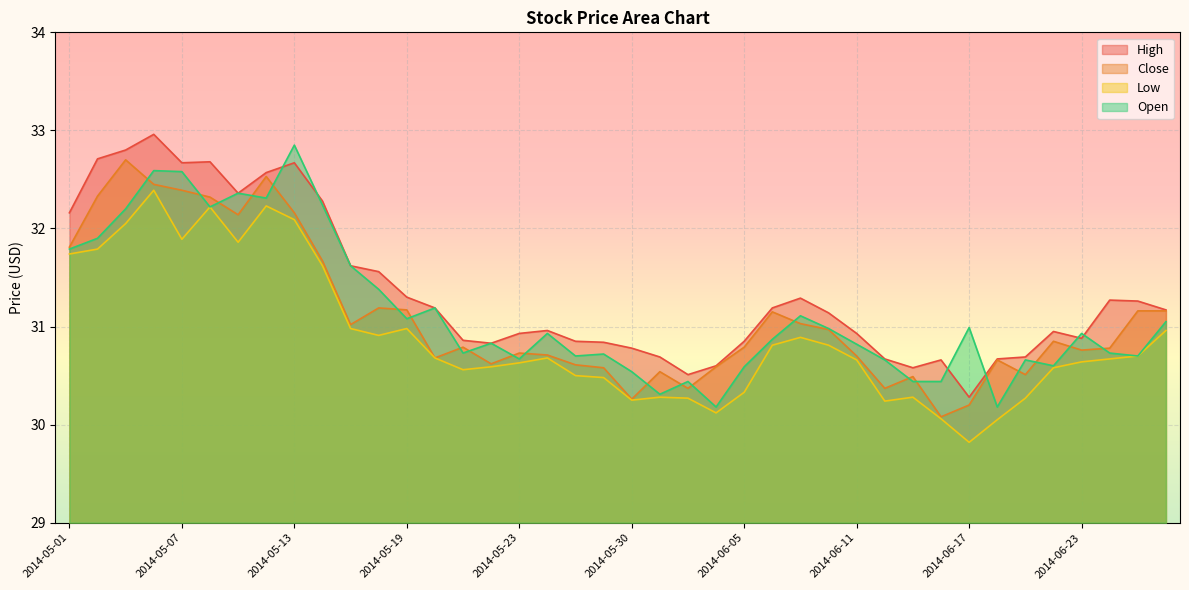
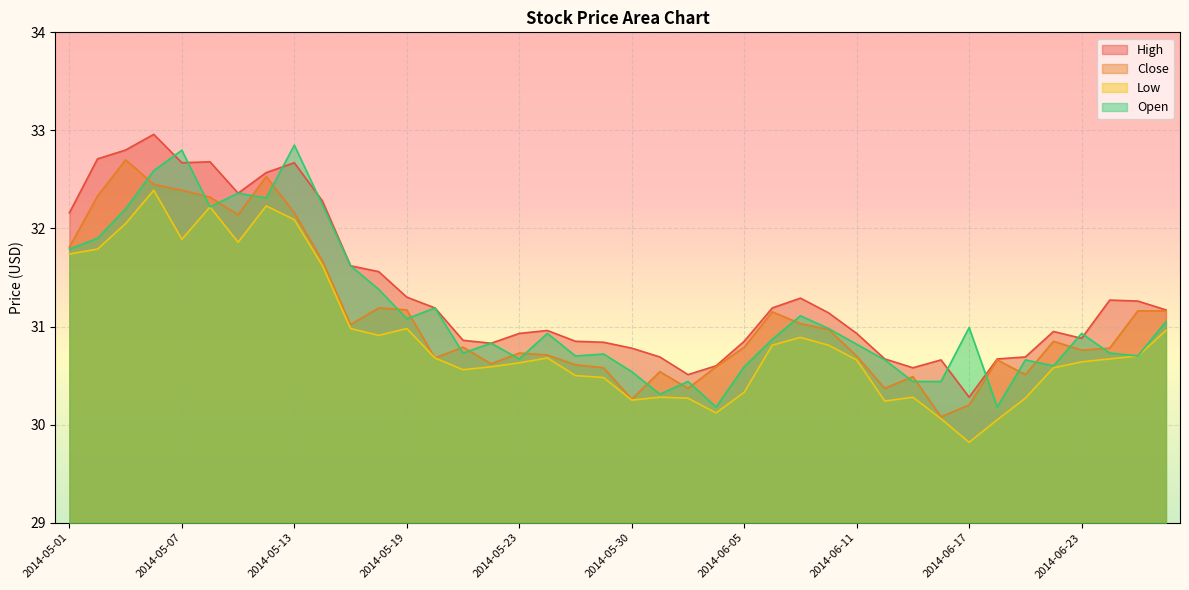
  {
    "Open": {
-     "2014-05-07": 32.6,
+     "2014-05-07": 32.8,
      "2014-05-13": 32.9,
      "2014-05-19": 31.1,
      "2014-05-23": 30.7,
      "2014-05-30": 30.5,
      "2014-06-05": 30.6,
      "2014-06-11": 30.8,
      "2014-06-17": 31.0,
      "2014-06-23": 30.9
    }
  }
